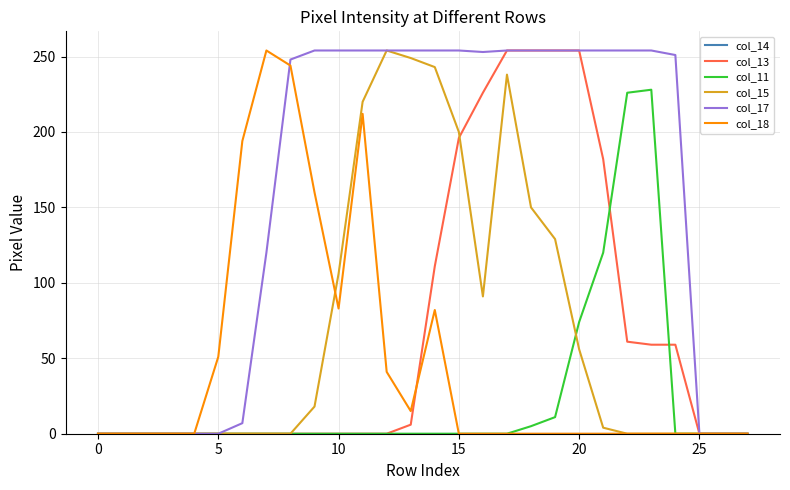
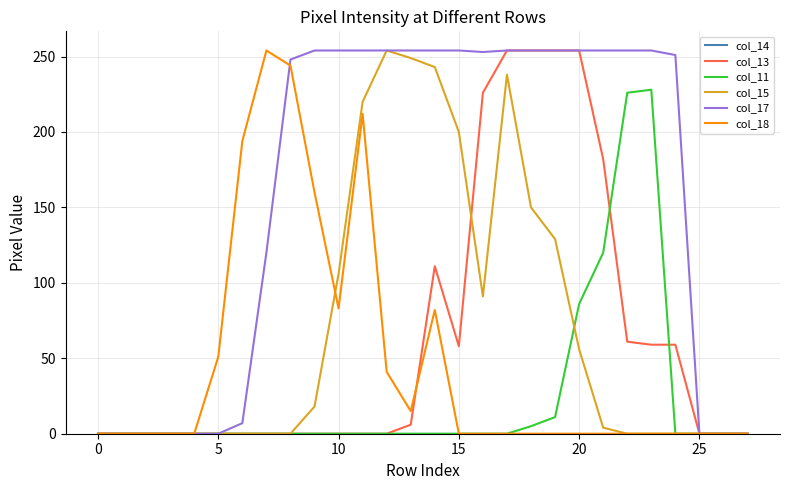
  {
    "col_13": {
-     "15": 196
+     "15": 58
    },
    "col_11": {
-     "20": 74
+     "20": 86
    },
    "col_17": {
      "10": 254,
      "15": 254
    }
  }
